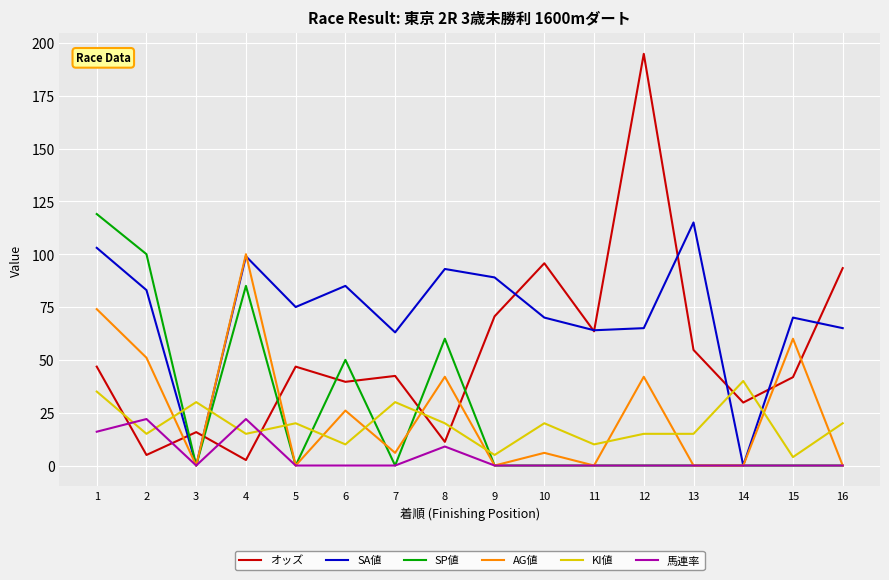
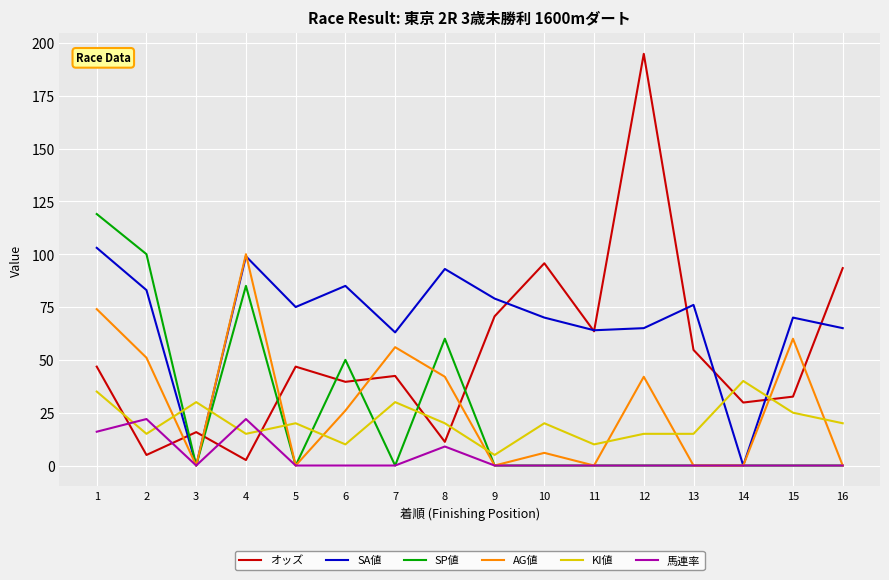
  {
    "オッズ": {
      "1": 47,
      "2": 5,
      "3": 16,
      "4": 3,
      "5": 47,
      "6": 40,
      "7": 42,
      "8": 11,
      "9": 71,
      "10": 96,
      "12": 195,
      "13": 55,
      "14": 30,
-     "15": 42,
+     "15": 33,
      "16": 93
    },
    "SA値": {
      "1": 103,
      "2": 83,
      "5": 75,
      "6": 85,
      "7": 63,
      "8": 93,
-     "9": 89,
+     "9": 79,
      "10": 70,
      "12": 65,
-     "13": 115,
+     "13": 76,
      "15": 70,
      "16": 65
    },
    "SP値": {
      "1": 119,
      "2": 100,
      "4": 85,
      "6": 50,
      "8": 60
    },
    "AG値": {
      "1": 74,
      "2": 51,
      "6": 26,
-     "7": 6,
+     "7": 56,
      "8": 42,
      "10": 6,
      "12": 42,
      "15": 60
    },
    "KI値": {
      "1": 35,
      "2": 15,
      "3": 30,
      "4": 15,
      "5": 20,
      "6": 10,
      "7": 30,
      "8": 20,
      "9": 5,
      "10": 20,
      "11": 10,
      "12": 15,
      "13": 15,
      "14": 40,
-     "15": 4,
+     "15": 25,
      "16": 20
    },
    "馬連率": {
      "1": 16,
      "2": 22,
      "4": 22,
      "6": 0,
      "8": 9
    }
  }
